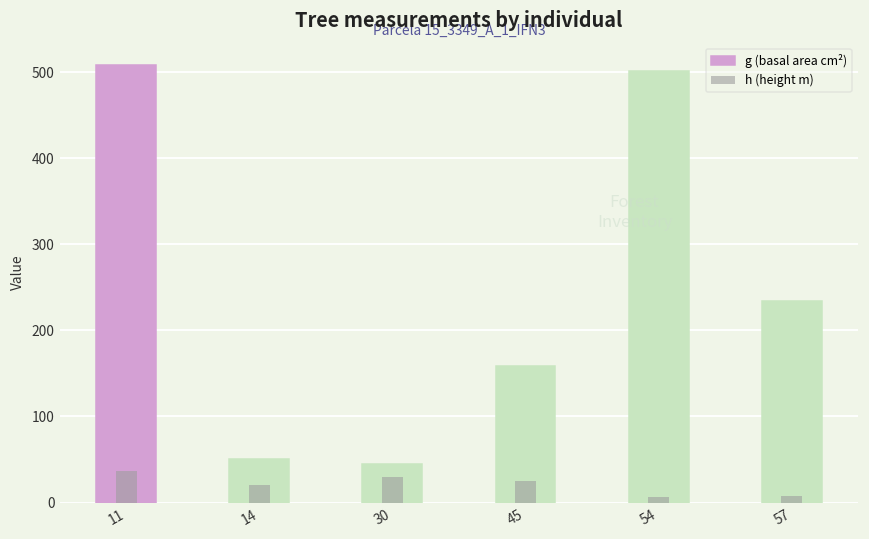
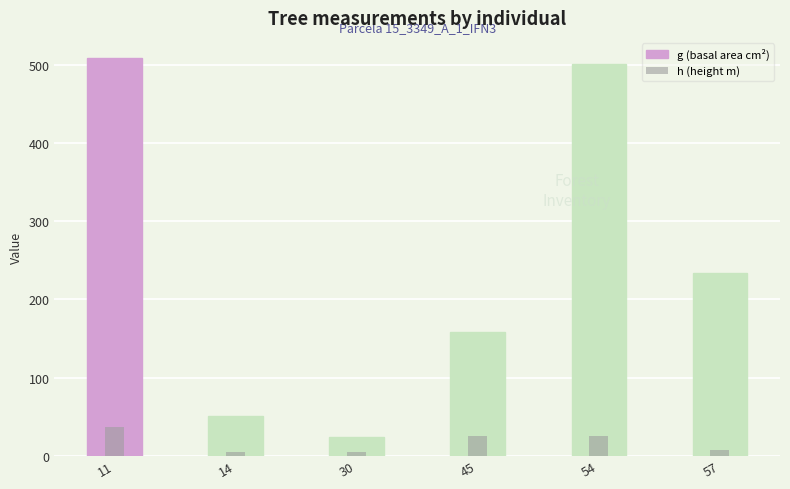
  {
    "g (basal area cm²)": {
      "11": 510,
      "14": 50,
-     "30": 50,
+     "30": 20,
      "45": 160,
      "54": 500,
      "57": 230
    },
    "h (height m)": {
-     "14": 20,
-     "30": 30,
-     "54": 10
+     "14": 10,
+     "30": 10,
+     "54": 20
    }
  }
